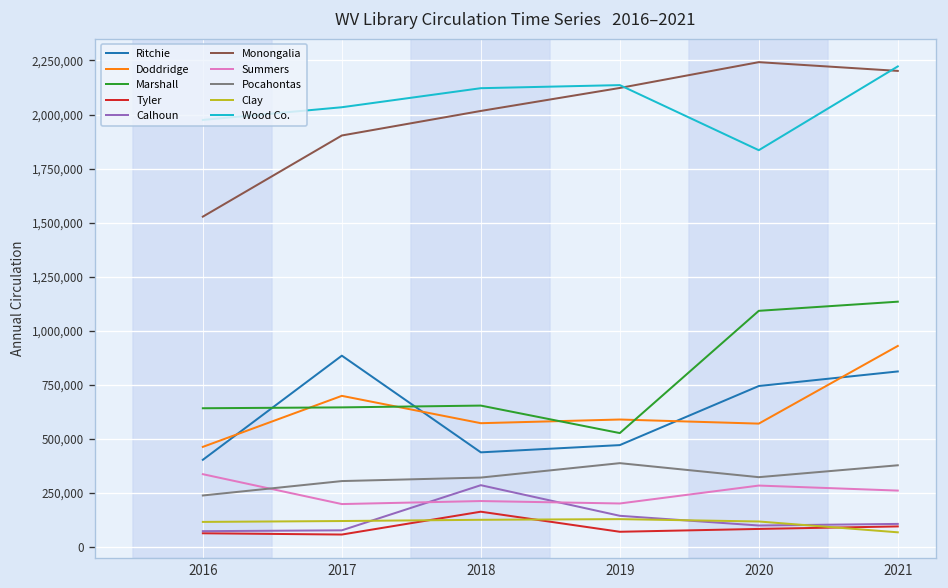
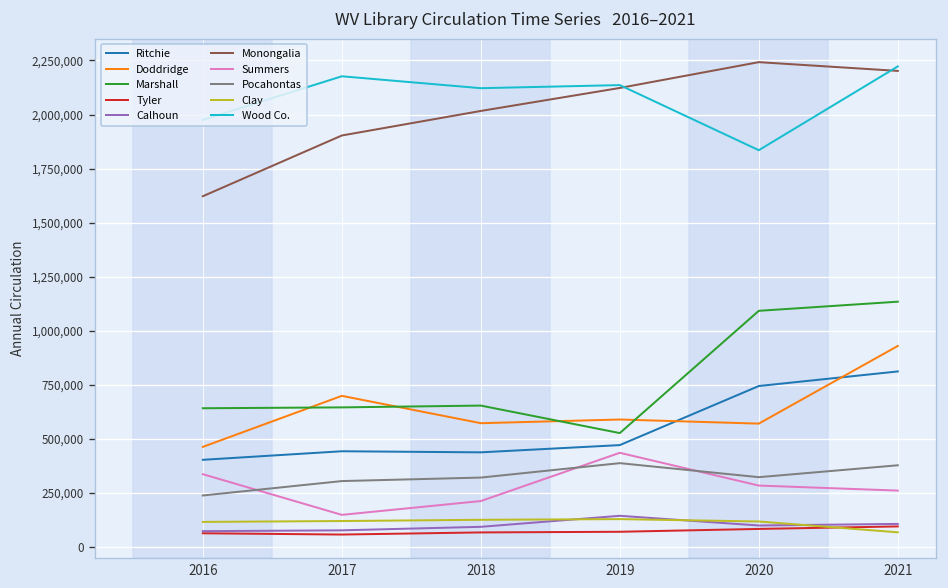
  {
    "Ritchie": {
      "2016": "400,000",
-     "2017": "890,000",
+     "2017": "440,000",
      "2018": "440,000",
      "2019": "470,000",
      "2020": "740,000",
      "2021": "810,000"
    },
    "Doddridge": {
      "2016": "460,000",
      "2017": "700,000",
      "2018": "570,000",
      "2019": "590,000",
      "2020": "570,000",
      "2021": "930,000"
    },
    "Marshall": {
      "2016": "640,000",
      "2017": "650,000",
      "2018": "650,000",
      "2019": "530,000",
      "2020": "1,090,000",
      "2021": "1,130,000"
    },
    "Tyler": {
      "2017": "60,000",
-     "2018": "160,000",
+     "2018": "70,000",
      "2019": "70,000",
      "2020": "80,000"
    },
    "Calhoun": {
      "2017": "80,000",
-     "2018": "290,000",
+     "2018": "90,000",
      "2019": "150,000",
      "2020": "100,000"
    },
    "Monongalia": {
-     "2016": "1,530,000",
+     "2016": "1,620,000",
      "2017": "1,900,000",
      "2018": "2,020,000",
      "2020": "2,240,000",
      "2021": "2,200,000"
    },
    "Summers": {
      "2016": "340,000",
-     "2017": "200,000",
+     "2017": "150,000",
      "2018": "210,000",
-     "2019": "200,000",
+     "2019": "440,000",
      "2020": "280,000",
      "2021": "260,000"
    },
    "Pocahontas": {
      "2016": "240,000",
      "2017": "310,000",
      "2018": "320,000",
      "2019": "390,000",
      "2020": "320,000",
      "2021": "380,000"
    },
    "Clay": {
      "2016": "120,000",
      "2017": "120,000",
      "2018": "130,000",
      "2019": "130,000",
      "2020": "120,000",
      "2021": "70,000"
    },
    "Wood Co.": {
-     "2017": "2,030,000",
+     "2017": "2,180,000",
      "2018": "2,120,000",
      "2020": "1,840,000",
      "2021": "2,220,000"
    }
  }
